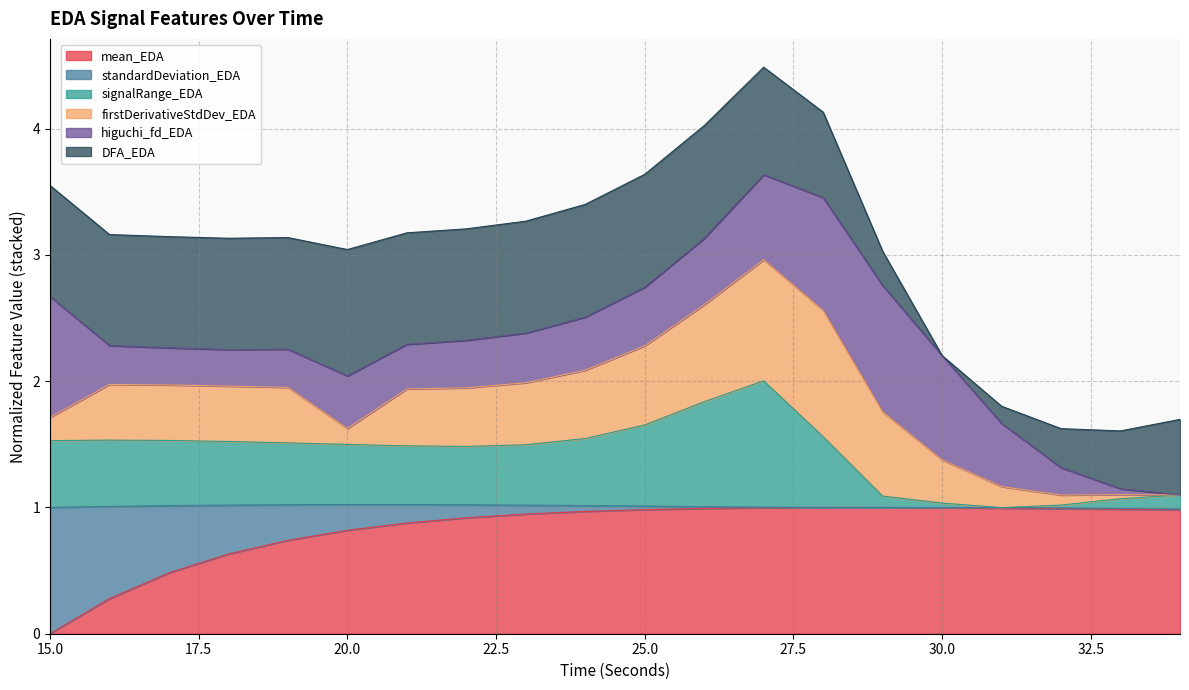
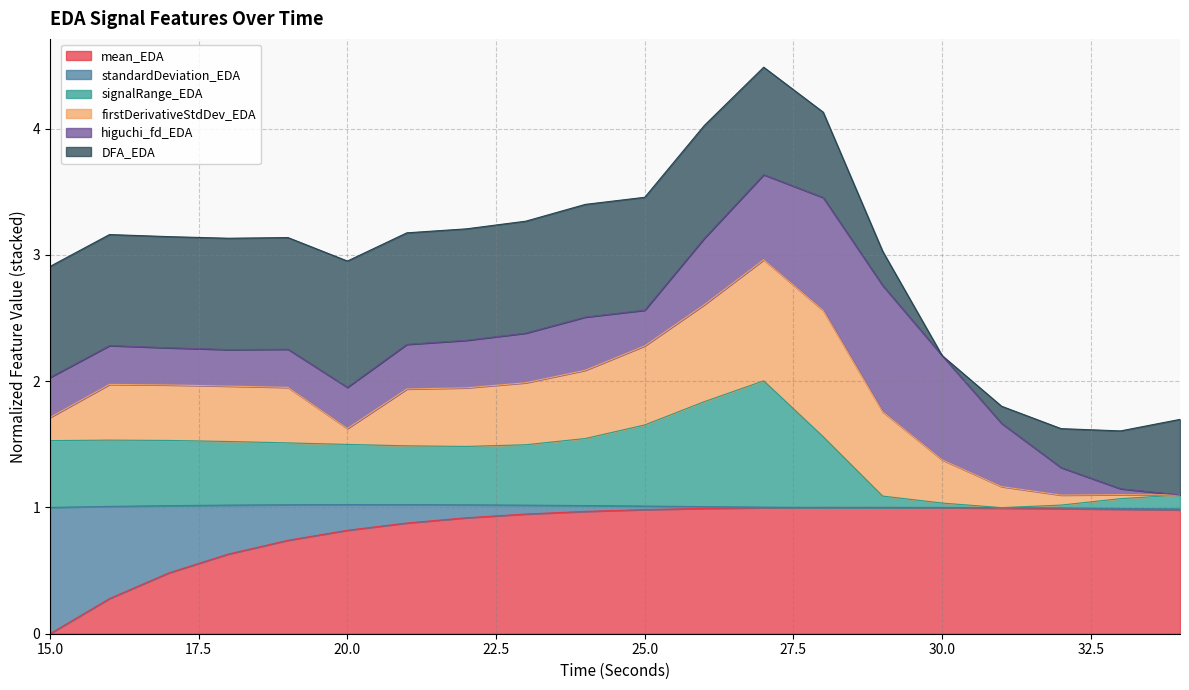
  {
    "mean_EDA": {
      "15.0": 0.00,
      "20.0": 0.82,
      "25.0": 0.98
    },
    "firstDerivativeStdDev_EDA": {
      "15.0": 0.18,
      "20.0": 0.13,
      "25.0": 0.63,
      "30.0": 0.34
    },
    "higuchi_fd_EDA": {
-     "15.0": 0.96,
-     "20.0": 0.42,
-     "25.0": 0.46
+     "15.0": 0.32,
+     "20.0": 0.33,
+     "25.0": 0.28
    },
    "DFA_EDA": {
      "15.0": 0.88,
      "20.0": 1.00,
      "25.0": 0.89
    }
  }
